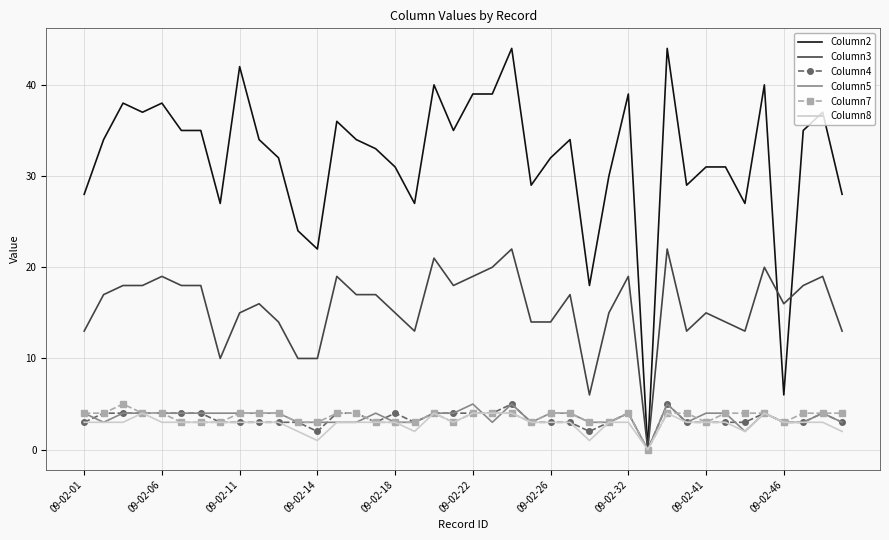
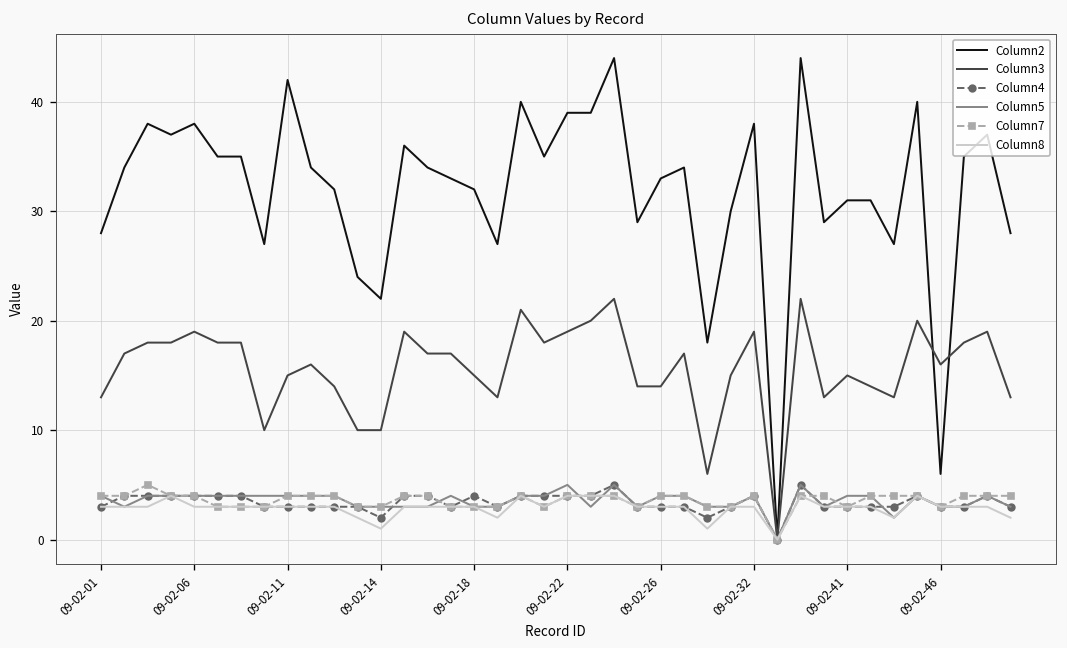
  {
    "Column2": {
      "09-02-01": 28,
      "09-02-06": 38,
      "09-02-11": 42,
      "09-02-14": 22,
-     "09-02-18": 31,
+     "09-02-18": 32,
      "09-02-22": 39,
-     "09-02-26": 32,
-     "09-02-32": 39,
+     "09-02-26": 33,
+     "09-02-32": 38,
      "09-02-41": 31,
      "09-02-46": 6
    }
  }
